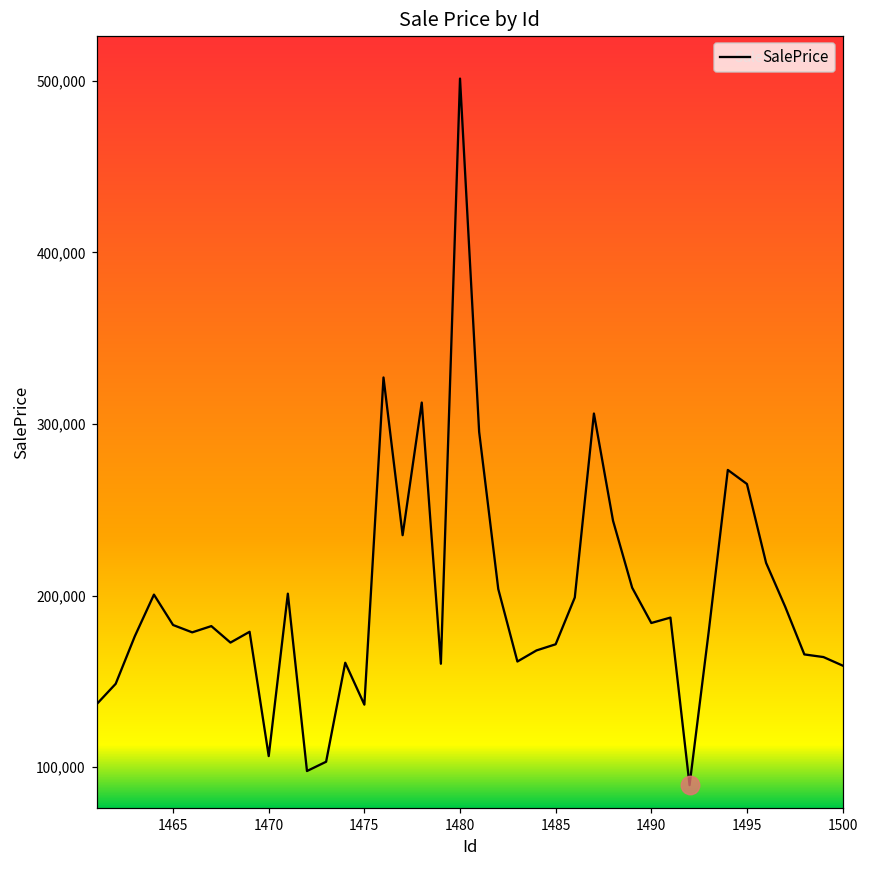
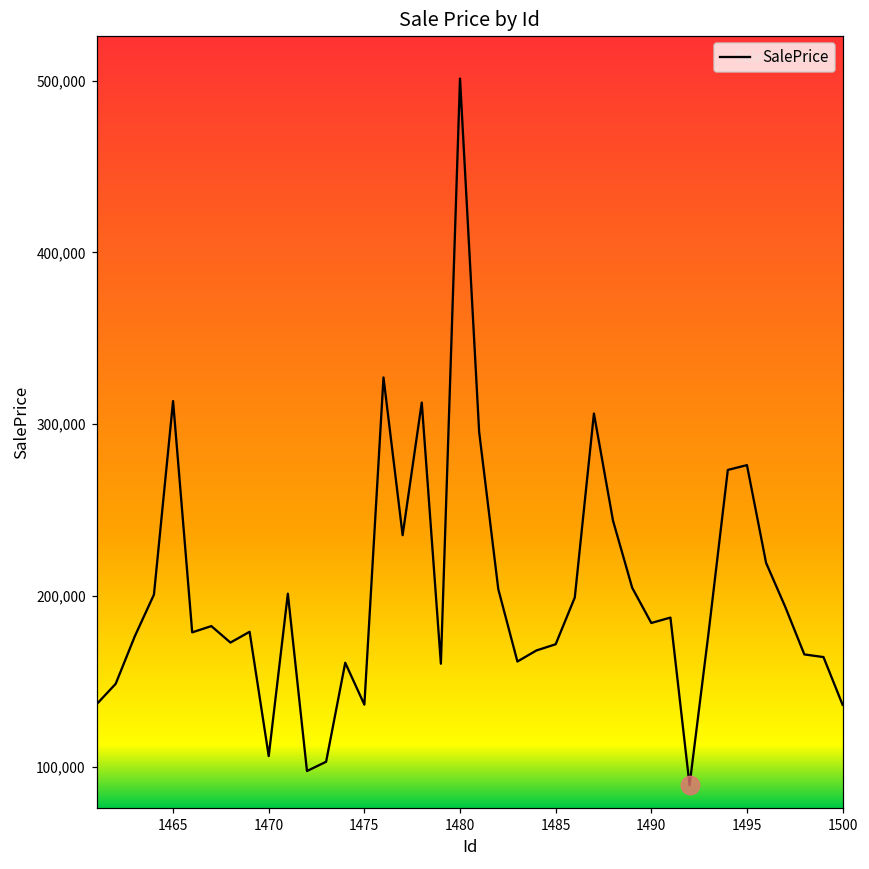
  {
    "SalePrice": {
-     "1465": "183,000",
+     "1465": "313,000",
      "1470": "106,000",
      "1475": "136,000",
      "1480": "501,000",
      "1485": "172,000",
      "1490": "184,000",
-     "1495": "265,000",
-     "1500": "159,000"
+     "1495": "276,000",
+     "1500": "136,000"
    }
  }
